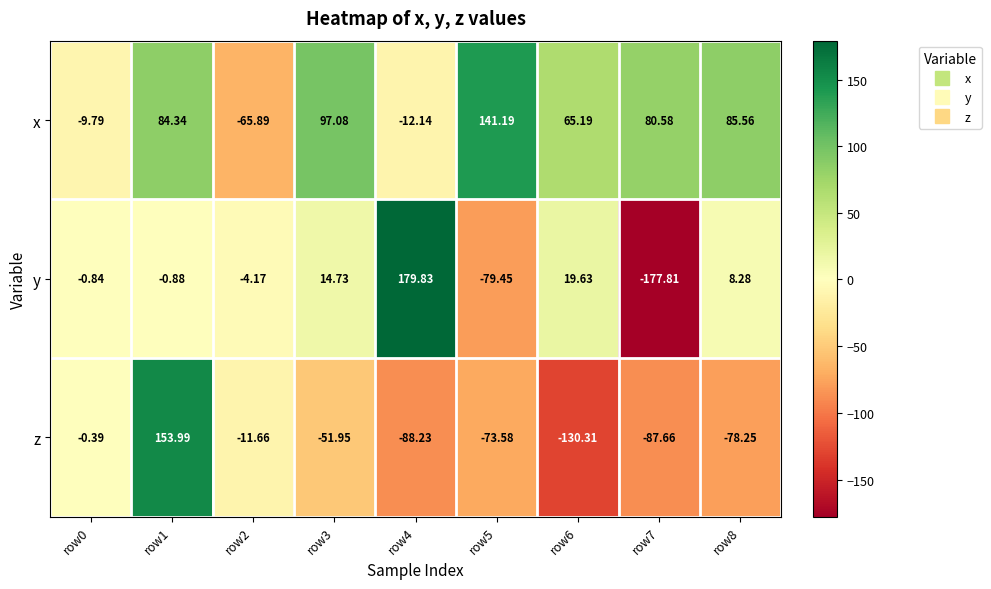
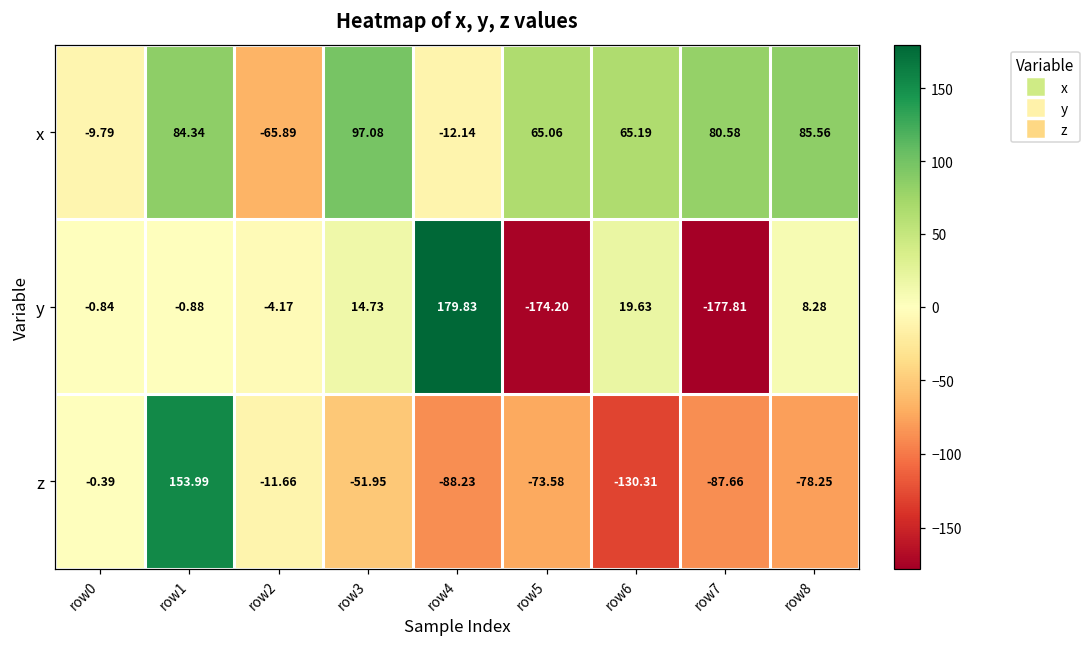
  {
    "x": {
      "row0": -9.79,
      "row1": 84.34,
      "row2": -65.89,
      "row3": 97.08,
      "row4": -12.14,
-     "row5": 141.19,
+     "row5": 65.06,
      "row6": 65.19,
      "row7": 80.58,
      "row8": 85.56
    },
    "y": {
      "row0": -0.84,
      "row1": -0.88,
      "row2": -4.17,
      "row3": 14.73,
      "row4": 179.83,
-     "row5": -79.45,
+     "row5": -174.20,
      "row6": 19.63,
      "row7": -177.81,
      "row8": 8.28
    },
    "z": {
      "row0": -0.39,
      "row1": 153.99,
      "row2": -11.66,
      "row3": -51.95,
      "row4": -88.23,
      "row5": -73.58,
      "row6": -130.31,
      "row7": -87.66,
      "row8": -78.25
    }
  }
